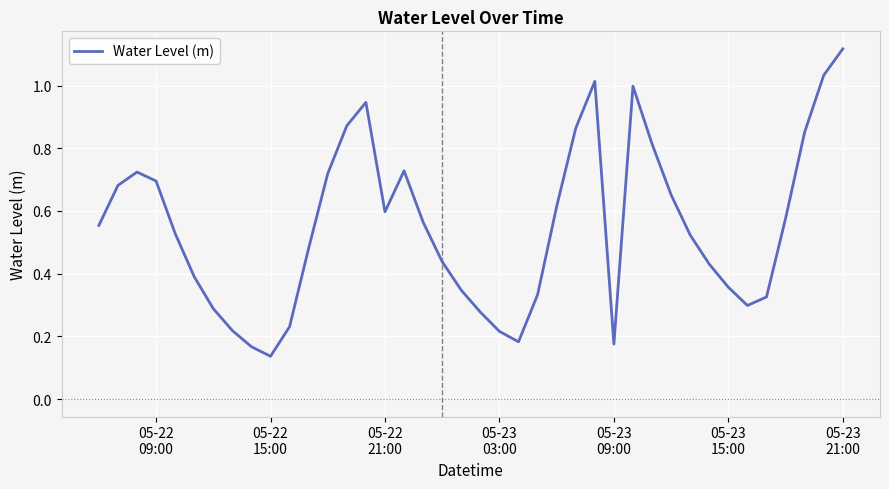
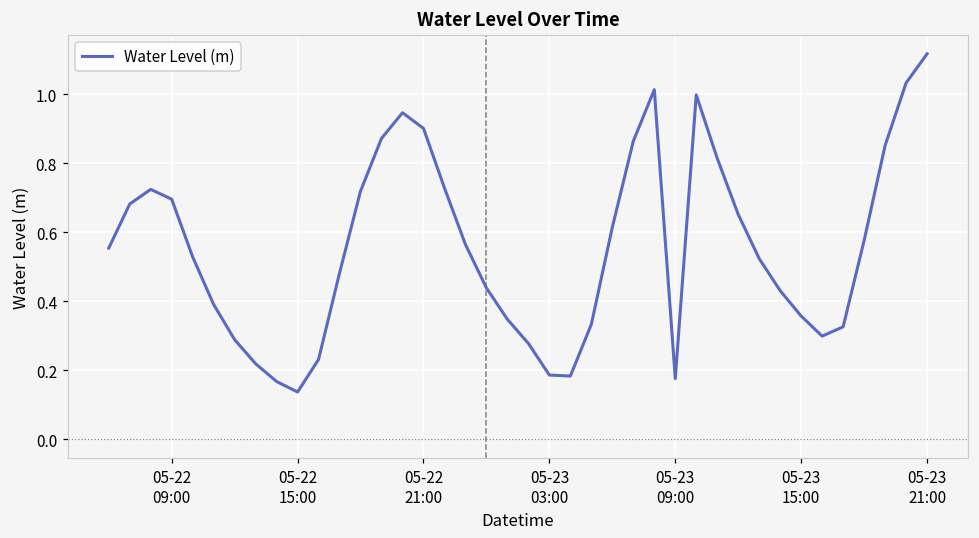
  {
    "05-22 09:00": 0.70,
    "05-22 15:00": 0.14,
-   "05-22 21:00": 0.60,
-   "05-23 03:00": 0.22,
+   "05-22 21:00": 0.90,
+   "05-23 03:00": 0.19,
    "05-23 09:00": 0.18,
    "05-23 15:00": 0.36,
    "05-23 21:00": 1.12
  }
